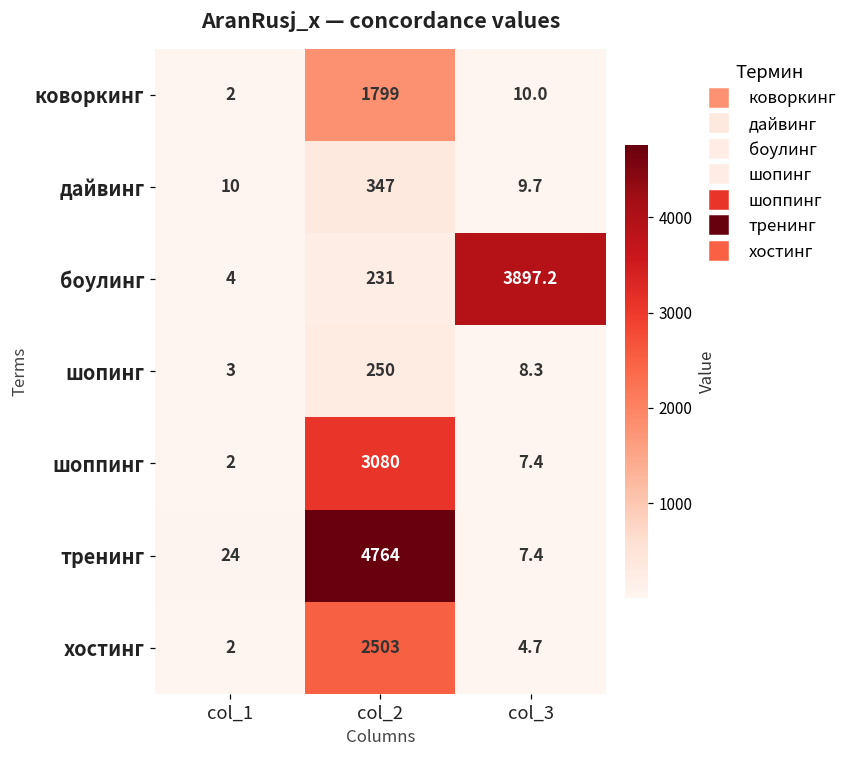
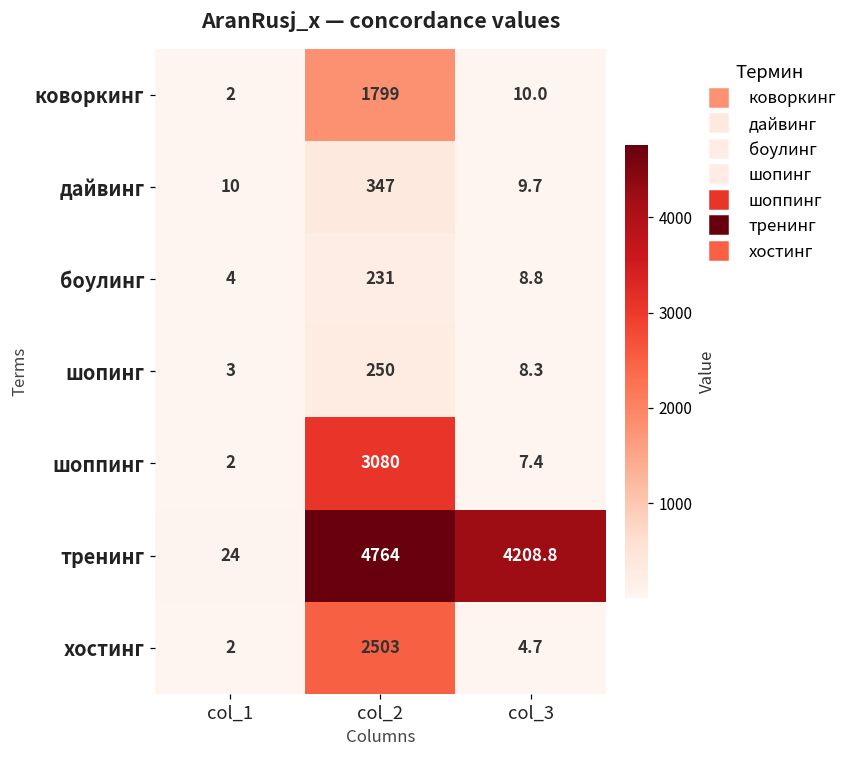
  {
    "коворкинг": {
      "col_1": 2,
      "col_2": 1799,
      "col_3": 10.0
    },
    "дайвинг": {
      "col_1": 10,
      "col_2": 347,
      "col_3": 9.7
    },
    "боулинг": {
      "col_1": 4,
      "col_2": 231,
-     "col_3": 3897.2
+     "col_3": 8.8
    },
    "шопинг": {
      "col_1": 3,
      "col_2": 250,
      "col_3": 8.3
    },
    "шоппинг": {
      "col_1": 2,
      "col_2": 3080,
      "col_3": 7.4
    },
    "тренинг": {
      "col_1": 24,
      "col_2": 4764,
-     "col_3": 7.4
+     "col_3": 4208.8
    },
    "хостинг": {
      "col_1": 2,
      "col_2": 2503,
      "col_3": 4.7
    }
  }
